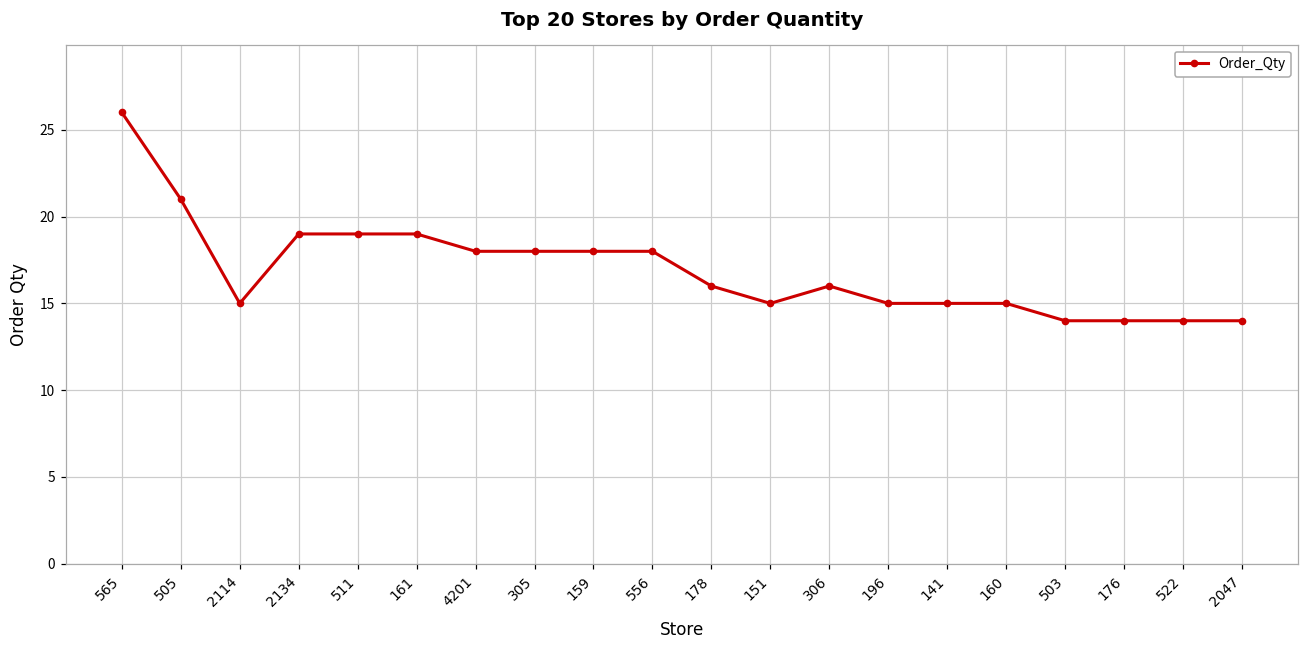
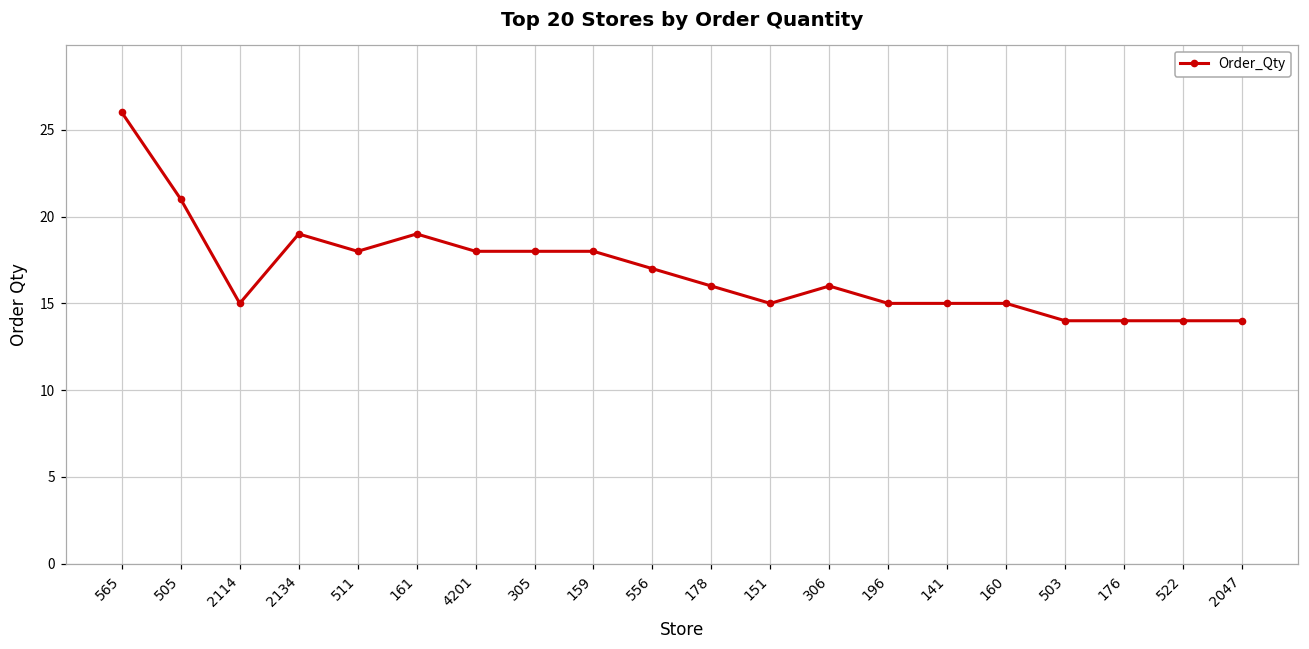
  {
    "565": 26,
    "505": 21,
    "2114": 15,
    "2134": 19,
-   "511": 19,
+   "511": 18,
    "161": 19,
    "4201": 18,
    "305": 18,
    "159": 18,
-   "556": 18,
+   "556": 17,
    "178": 16,
    "151": 15,
    "306": 16,
    "196": 15,
    "141": 15,
    "160": 15,
    "503": 14,
    "176": 14,
    "522": 14,
    "2047": 14
  }
